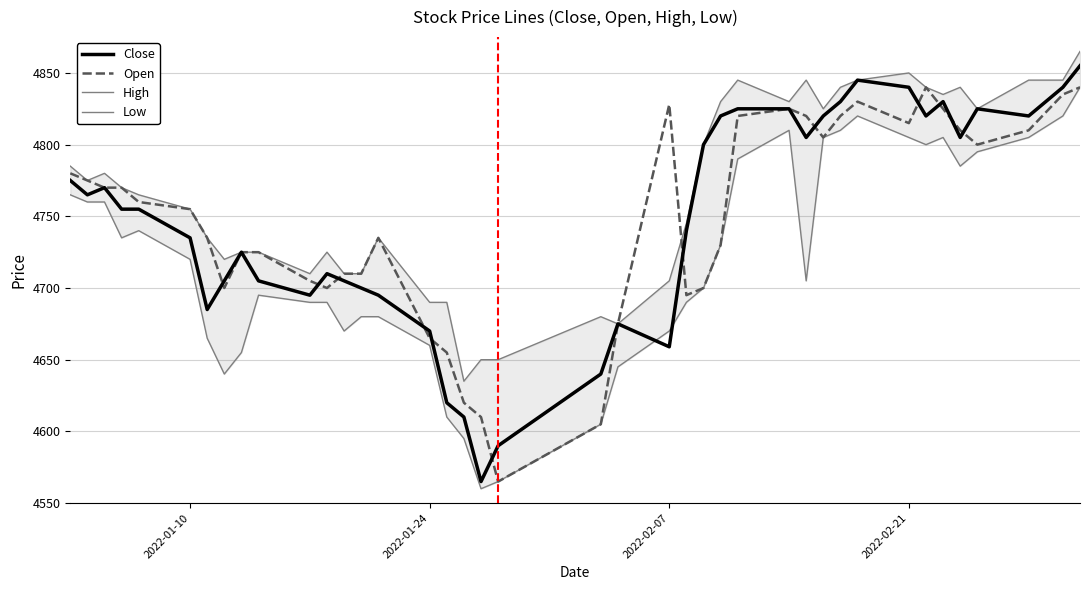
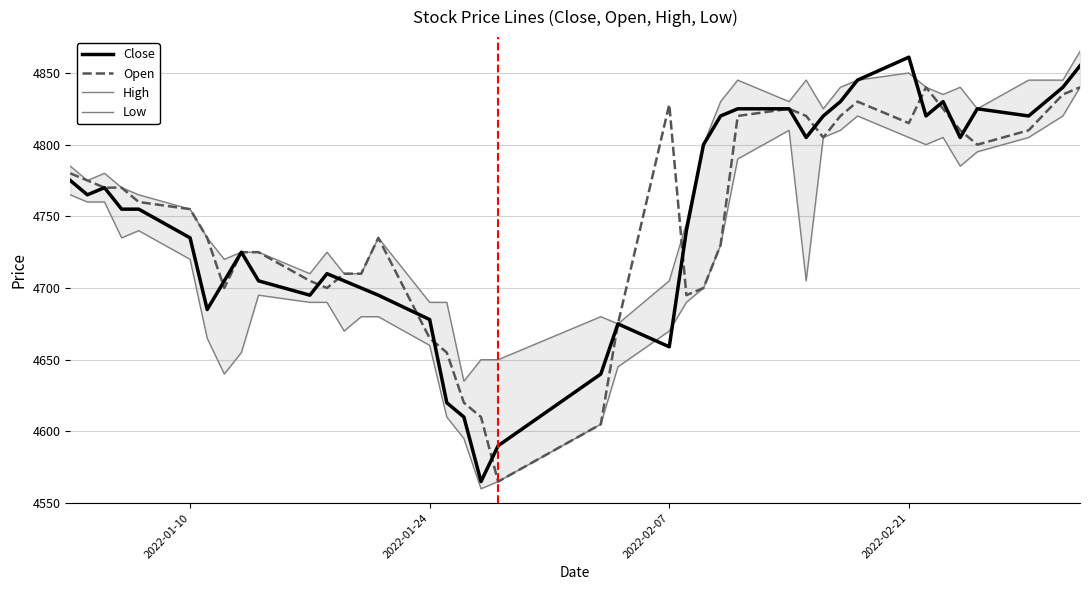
  {
    "Close": {
      "2022-01-10": 4735,
-     "2022-01-24": 4670,
+     "2022-01-24": 4678,
      "2022-02-07": 4659,
-     "2022-02-21": 4840
+     "2022-02-21": 4861
    },
    "Open": {
      "2022-01-24": 4665,
      "2022-02-07": 4828,
      "2022-02-21": 4815
    }
  }
